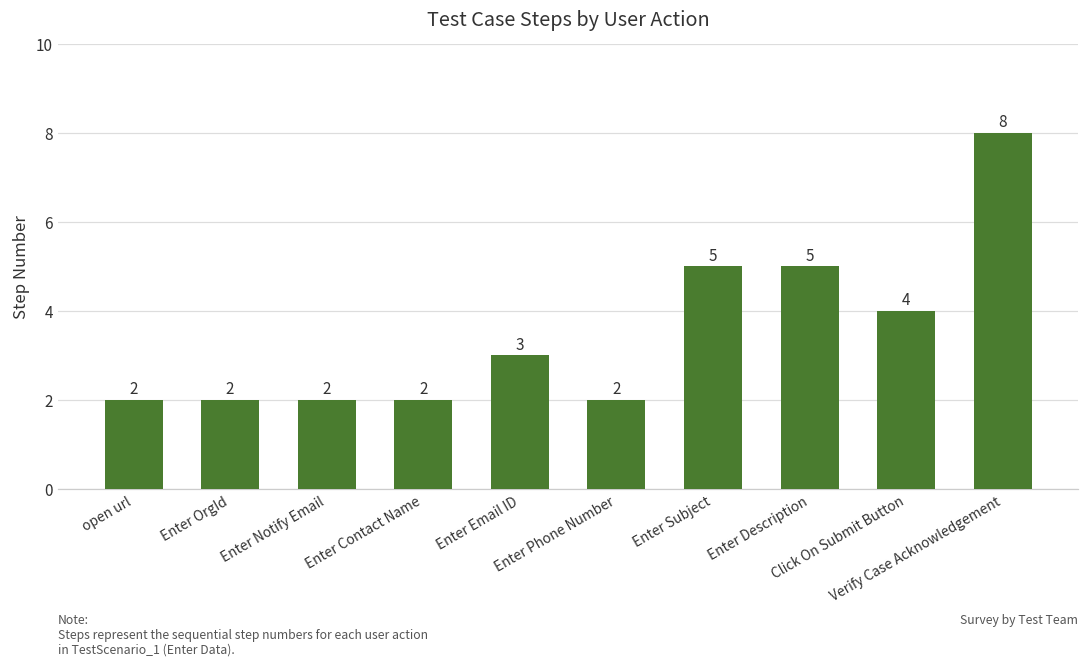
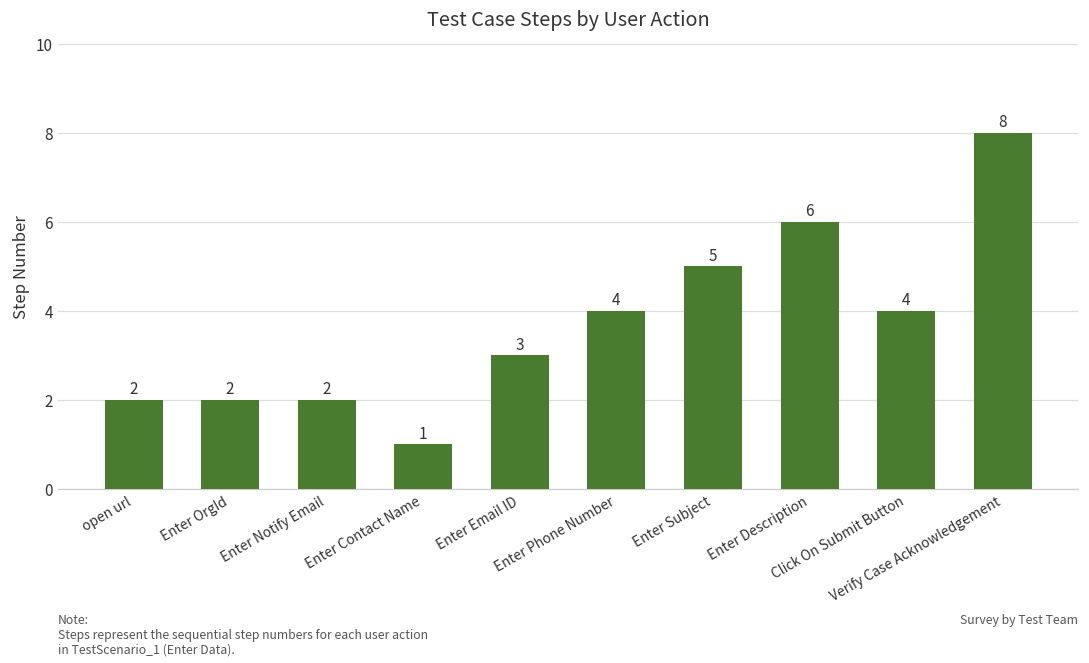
  {
    "open url": 2,
    "Enter OrgId": 2,
    "Enter Notify Email": 2,
-   "Enter Contact Name": 2,
+   "Enter Contact Name": 1,
    "Enter Email ID": 3,
-   "Enter Phone Number": 2,
+   "Enter Phone Number": 4,
    "Enter Subject": 5,
-   "Enter Description": 5,
+   "Enter Description": 6,
    "Click On Submit Button": 4,
    "Verify Case Acknowledgement": 8
  }
